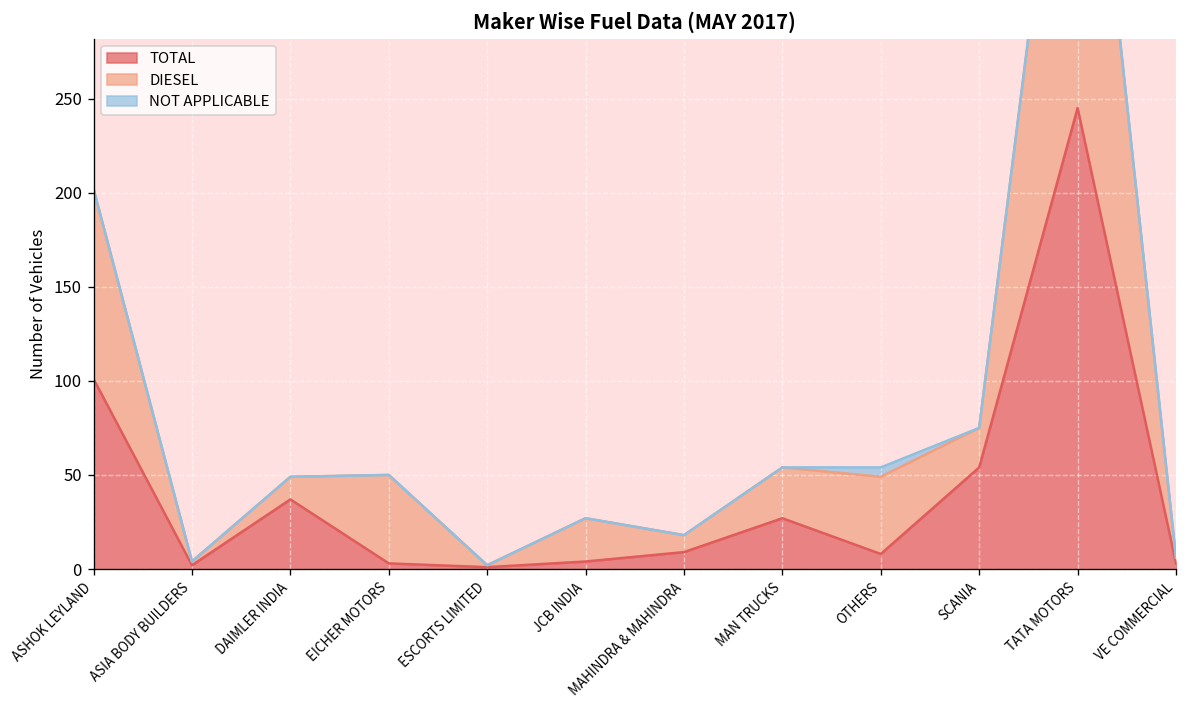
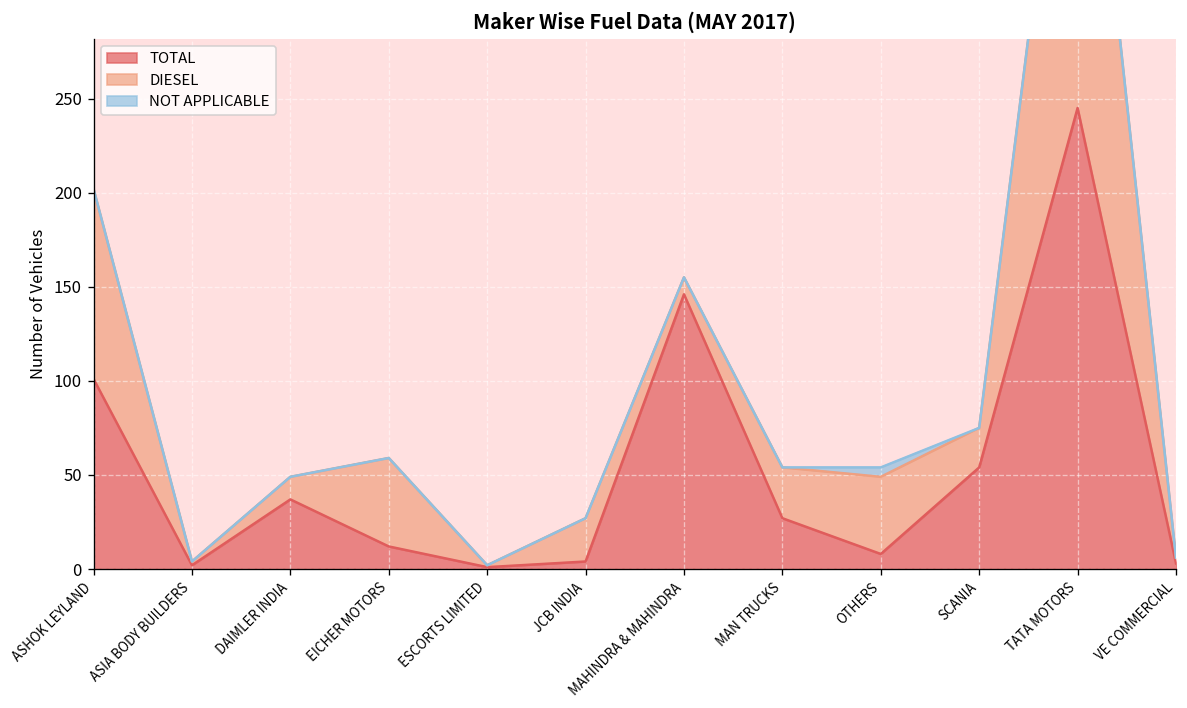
  {
    "TOTAL": {
      "ASHOK LEYLAND": 101,
      "ASIA BODY BUILDERS": 2,
      "DAIMLER INDIA": 37,
-     "EICHER MOTORS": 3,
+     "EICHER MOTORS": 12,
      "JCB INDIA": 4,
-     "MAHINDRA & MAHINDRA": 9,
+     "MAHINDRA & MAHINDRA": 146,
      "MAN TRUCKS": 27,
      "OTHERS": 8,
      "SCANIA": 54,
      "TATA MOTORS": 245,
      "VE COMMERCIAL": 3
    },
    "DIESEL": {
      "OTHERS": 41
    },
    "NOT APPLICABLE": {
      "OTHERS": 5
    }
  }
